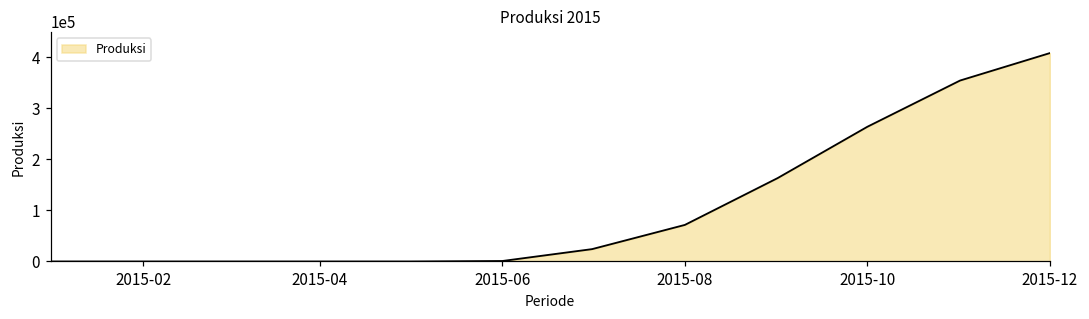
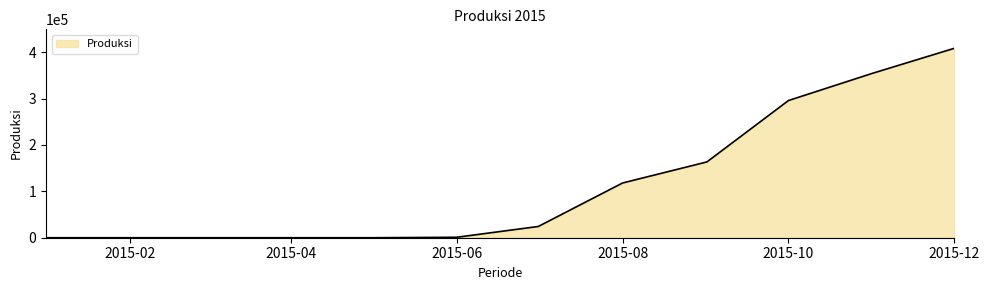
  {
    "2015-02": 0,
    "2015-04": 0,
    "2015-06": 0,
-   "2015-08": 70000,
-   "2015-10": 260000,
+   "2015-08": 120000,
+   "2015-10": 300000,
    "2015-12": 410000
  }
